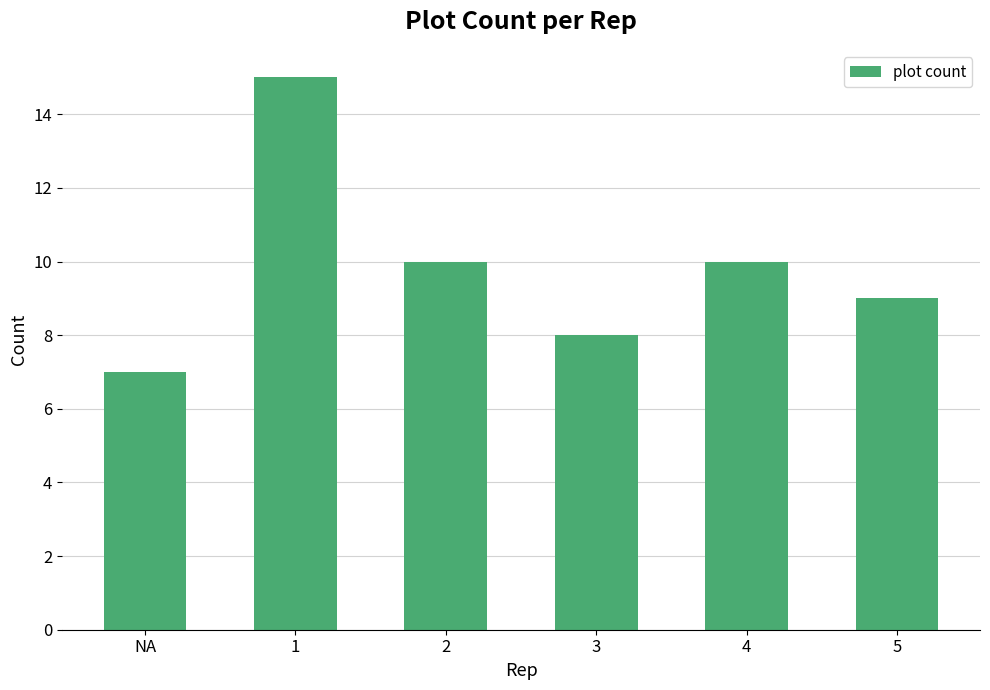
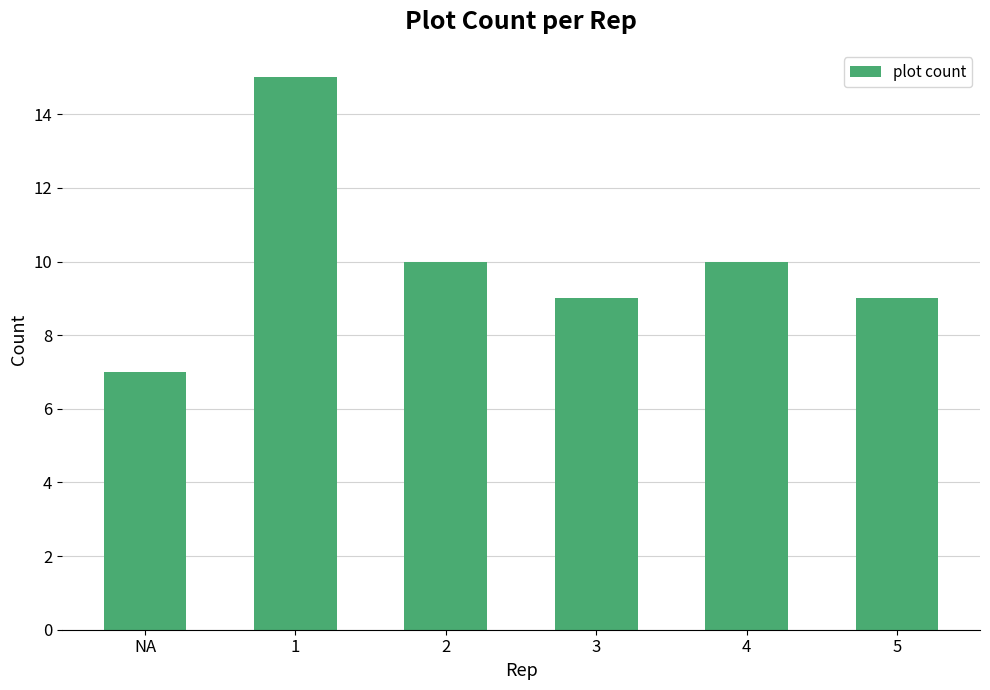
  {
    "NA": 7,
    "1": 15,
    "2": 10,
-   "3": 8,
+   "3": 9,
    "4": 10,
    "5": 9
  }
